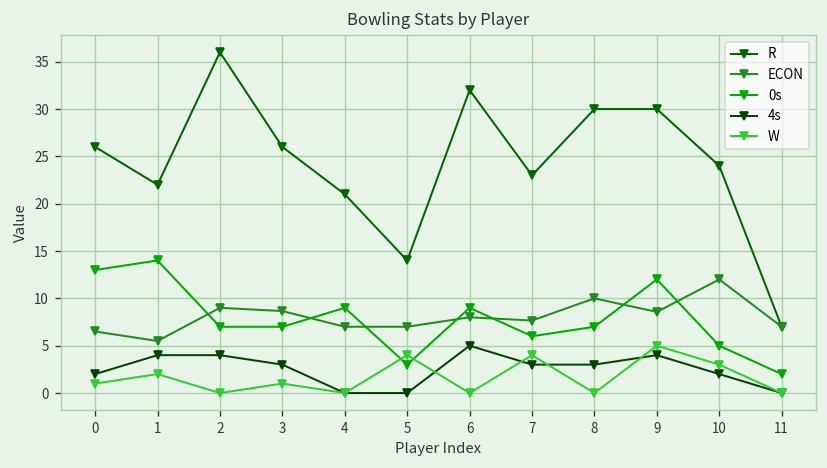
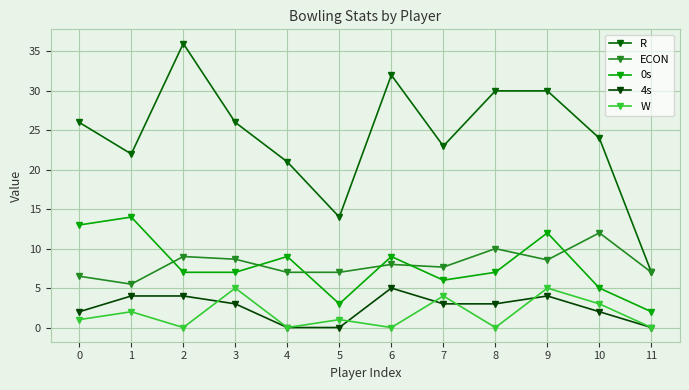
  {
    "W": {
      "0": 1,
      "1": 2,
      "2": 0,
-     "3": 1,
-     "5": 4,
+     "3": 5,
+     "5": 1,
      "6": 0,
      "7": 4,
      "8": 0,
      "9": 5,
      "10": 3
    }
  }
